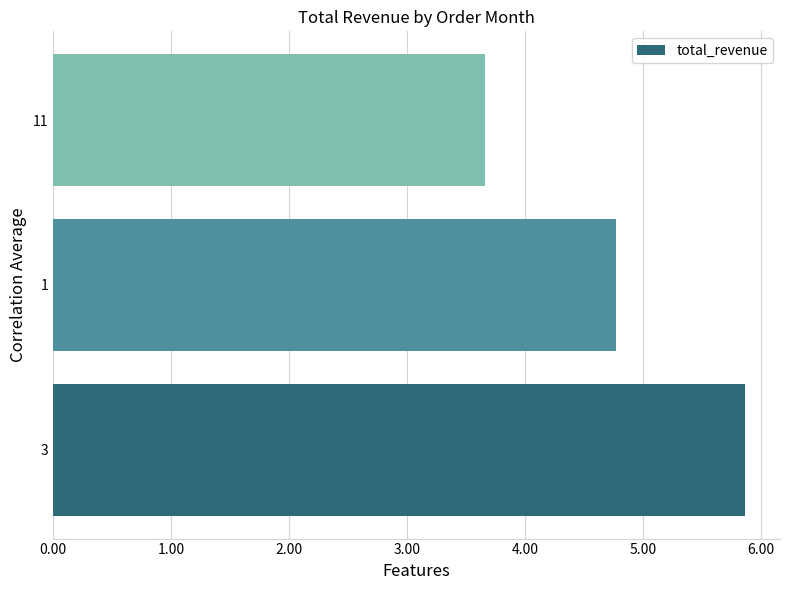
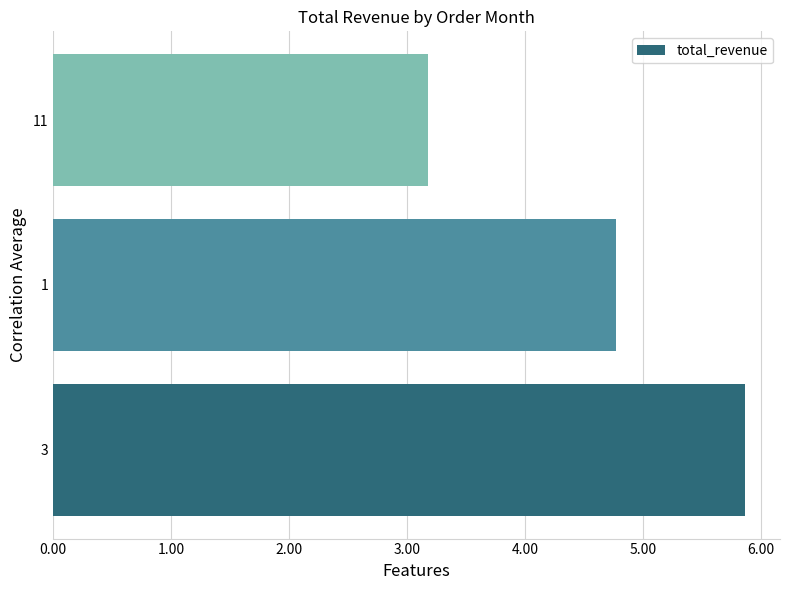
  {
-   "11": 3.66,
+   "11": 3.18,
    "1": 4.77,
    "3": 5.87
  }
